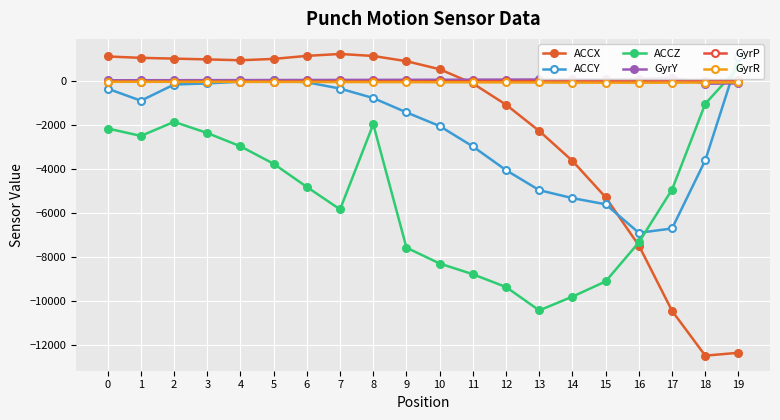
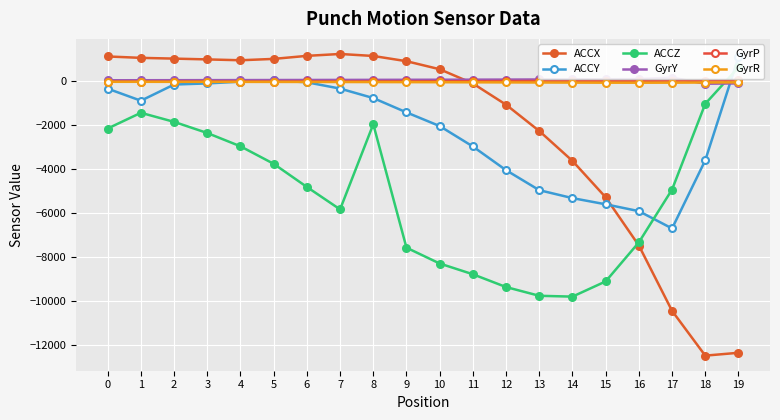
  {
    "ACCY": {
      "0": -300,
      "1": -900,
      "2": -200,
      "7": -300,
      "8": -800,
      "9": -1400,
      "10": -2000,
      "11": -3000,
      "12": -4100,
      "13": -5000,
      "14": -5300,
      "15": -5600,
-     "16": -6900,
+     "16": -5900,
      "17": -6700,
      "18": -3600
    },
    "ACCZ": {
      "0": -2200,
-     "1": -2500,
+     "1": -1400,
      "2": -1900,
      "3": -2400,
      "4": -3000,
      "5": -3800,
      "6": -4800,
      "7": -5800,
      "8": -2000,
      "9": -7600,
      "10": -8300,
      "11": -8800,
      "12": -9400,
-     "13": -10400,
+     "13": -9800,
      "14": -9800,
      "15": -9100,
      "16": -7300,
      "17": -4900,
      "18": -1000
    }
  }
